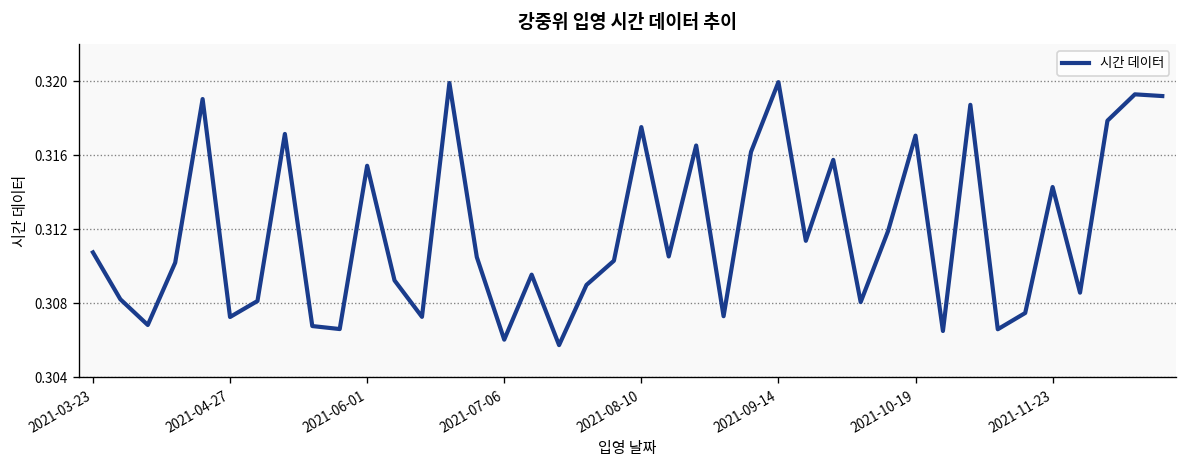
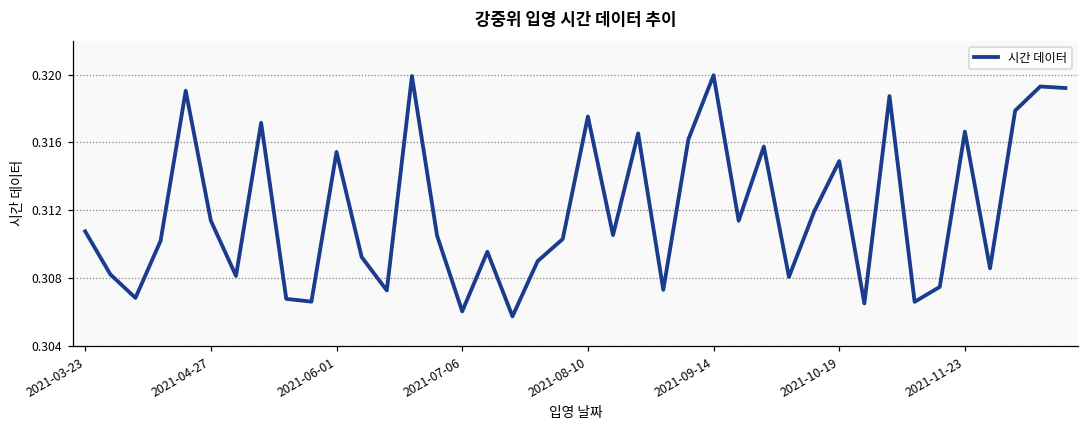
  {
    "2021-03-23": 0.3108,
-   "2021-04-27": 0.3073,
+   "2021-04-27": 0.3114,
    "2021-06-01": 0.3154,
    "2021-07-06": 0.3060,
    "2021-08-10": 0.3175,
    "2021-09-14": 0.3200,
-   "2021-10-19": 0.3171,
-   "2021-11-23": 0.3143
+   "2021-10-19": 0.3149,
+   "2021-11-23": 0.3166
  }
